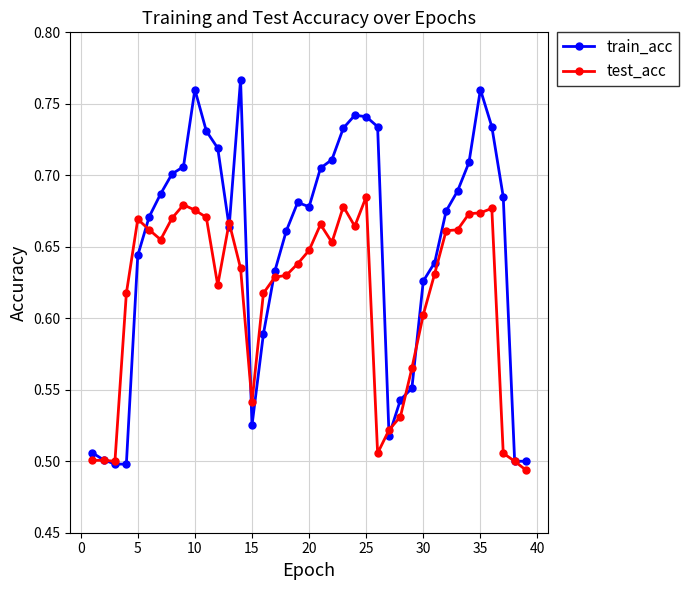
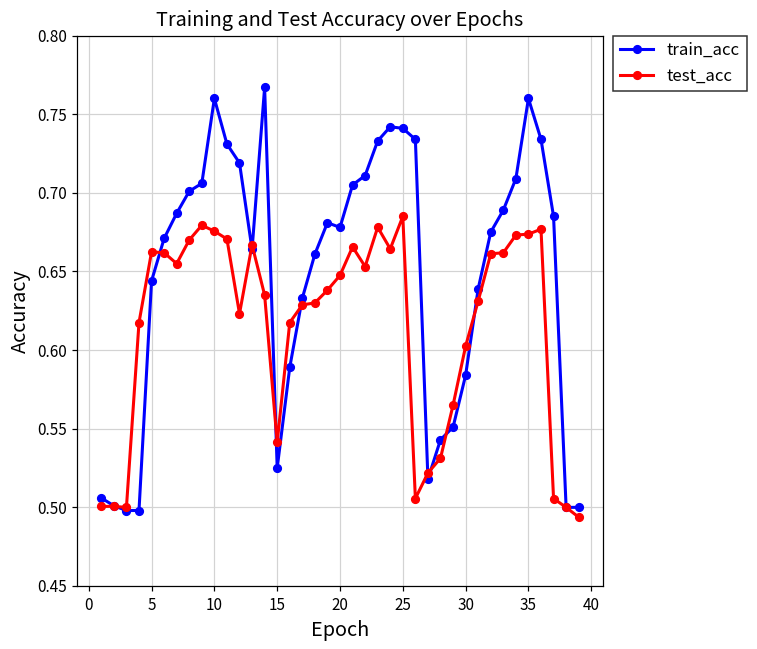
  {
    "train_acc": {
      "5": 0.644,
      "10": 0.760,
      "15": 0.525,
      "20": 0.678,
      "25": 0.741,
-     "30": 0.626,
+     "30": 0.584,
      "35": 0.760
    },
    "test_acc": {
-     "5": 0.669,
+     "5": 0.663,
      "10": 0.676,
      "15": 0.541,
      "20": 0.648,
      "25": 0.685,
      "30": 0.603,
      "35": 0.674
    }
  }
